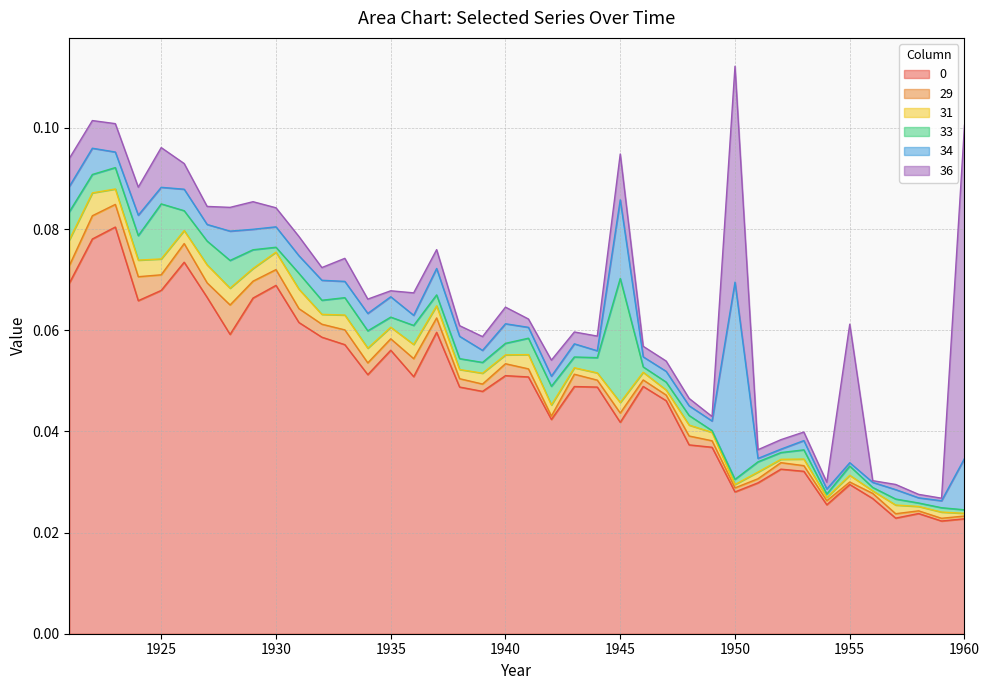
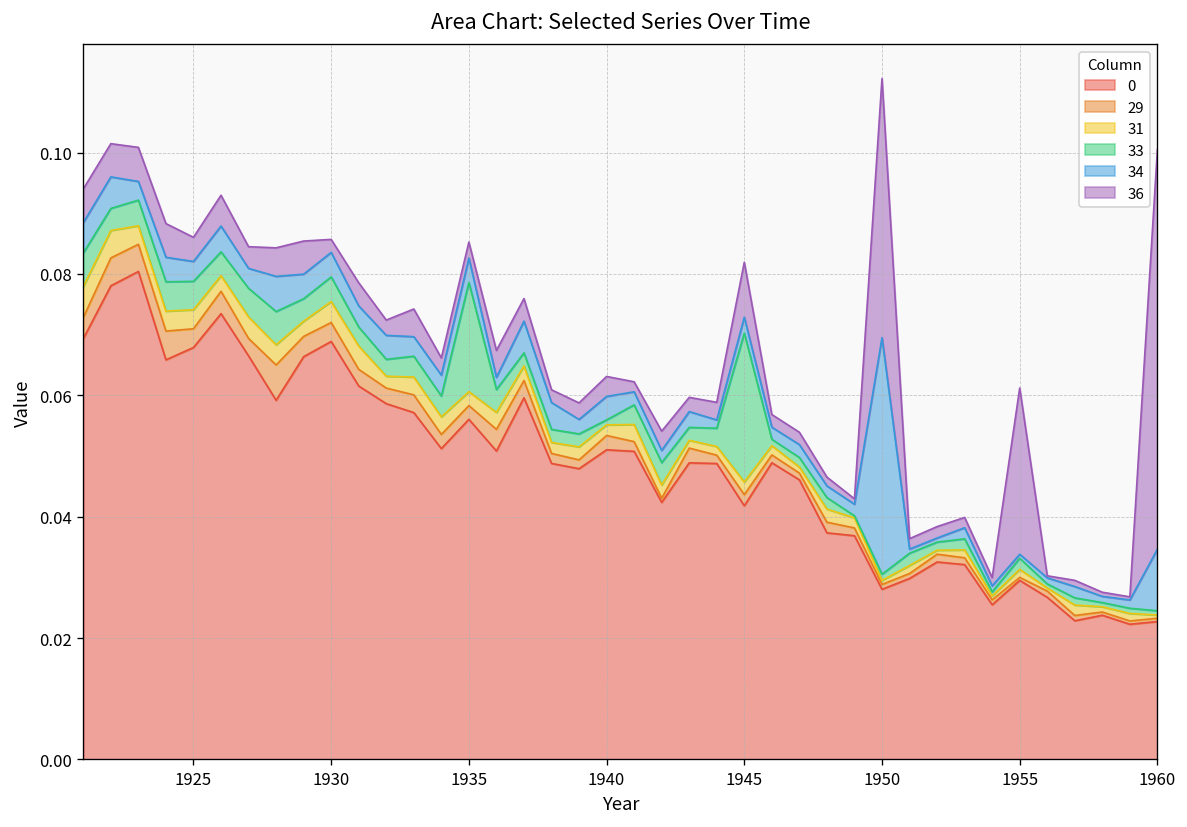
  {
    "33": {
-     "1925": 0.011,
-     "1930": 0.001,
-     "1935": 0.002,
-     "1940": 0.002,
+     "1925": 0.005,
+     "1930": 0.004,
+     "1935": 0.018,
+     "1940": 0.001,
      "1945": 0.025,
      "1950": 0.001,
      "1955": 0.002,
      "1960": 0.001
    },
    "34": {
      "1925": 0.003,
      "1930": 0.004,
      "1935": 0.004,
      "1940": 0.004,
-     "1945": 0.016,
+     "1945": 0.003,
      "1950": 0.039,
      "1955": 0.001,
      "1960": 0.010
    },
    "36": {
-     "1925": 0.008,
-     "1930": 0.004,
-     "1935": 0.001,
+     "1925": 0.004,
+     "1930": 0.002,
+     "1935": 0.003,
      "1940": 0.003,
      "1945": 0.009,
      "1950": 0.043,
      "1955": 0.027,
      "1960": 0.066
    }
  }
